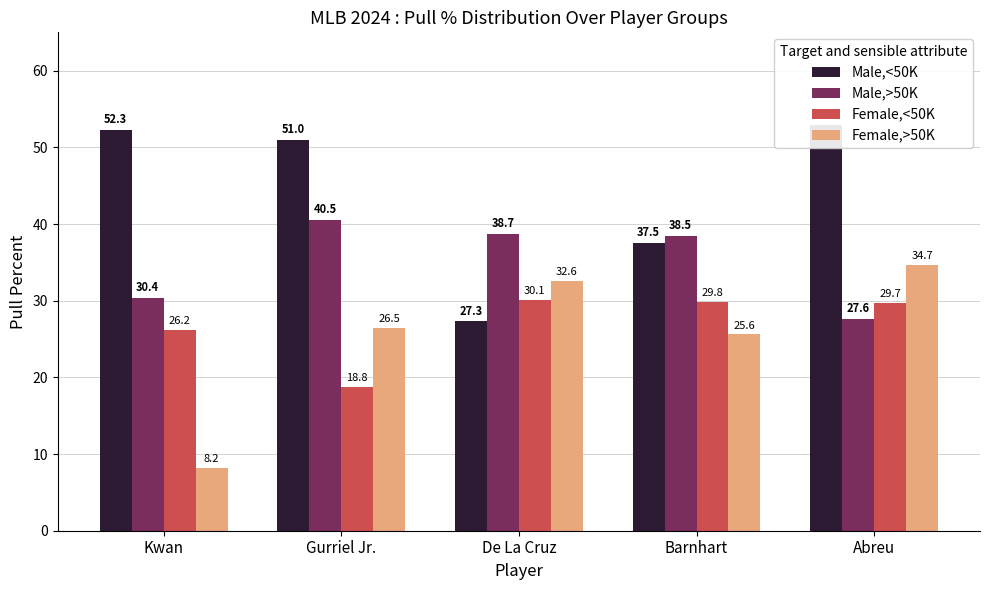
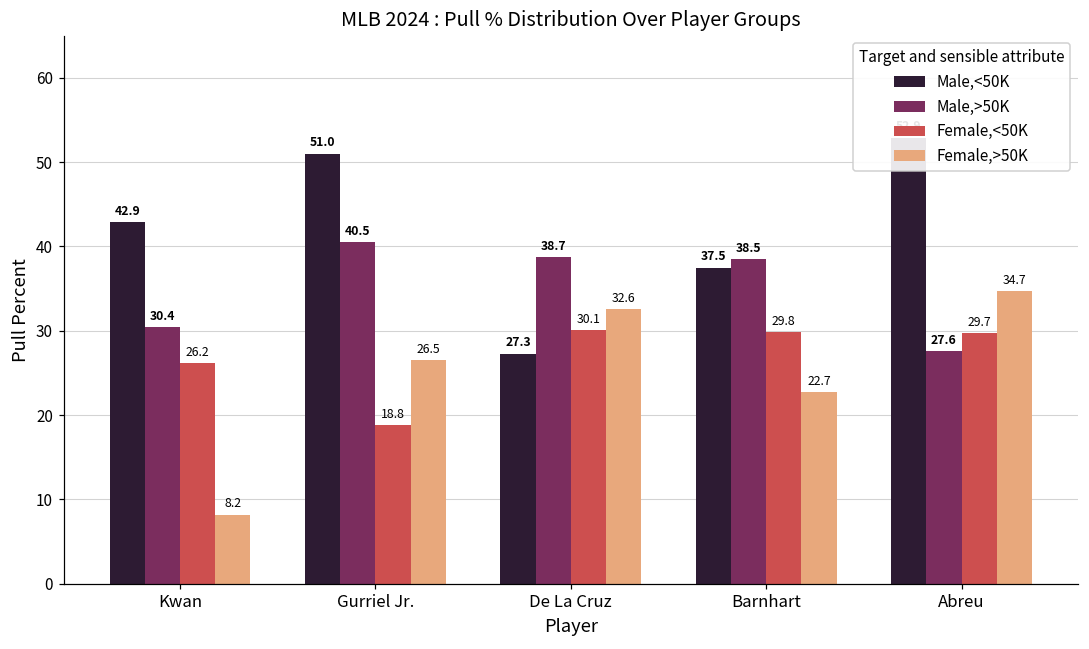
  {
    "Male,<50K": {
-     "Kwan": 52.3,
+     "Kwan": 42.9,
      "Gurriel Jr.": 51.0,
      "De La Cruz": 27.3,
      "Barnhart": 37.5
    },
    "Male,>50K": {
      "Kwan": 30.4,
      "Gurriel Jr.": 40.5,
      "De La Cruz": 38.7,
      "Barnhart": 38.5,
      "Abreu": 27.6
    },
    "Female,<50K": {
      "Kwan": 26.2,
      "Gurriel Jr.": 18.8,
      "De La Cruz": 30.1,
      "Barnhart": 29.8,
      "Abreu": 29.7
    },
    "Female,>50K": {
      "Kwan": 8.2,
      "Gurriel Jr.": 26.5,
      "De La Cruz": 32.6,
-     "Barnhart": 25.6,
+     "Barnhart": 22.7,
      "Abreu": 34.7
    }
  }
